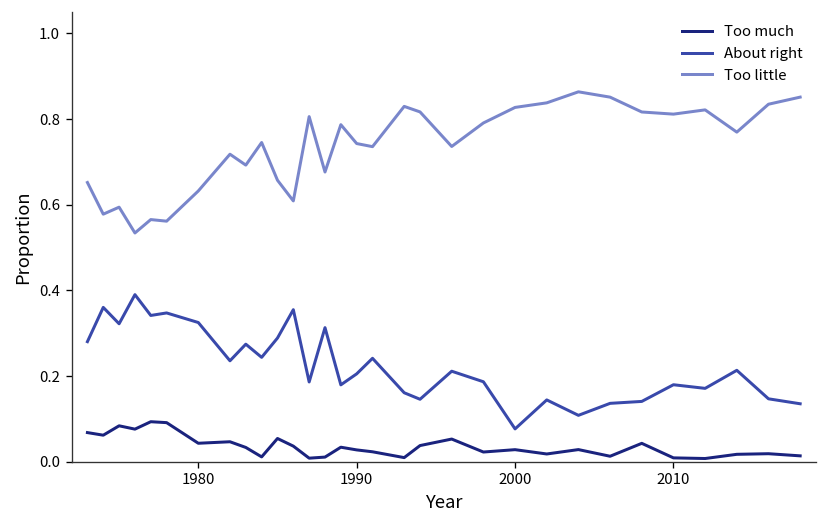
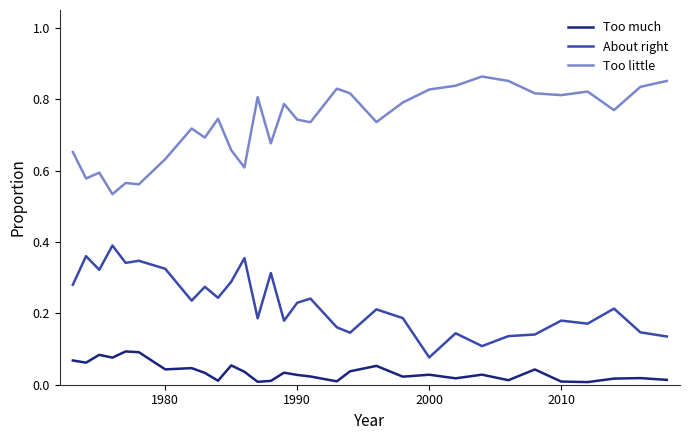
  {
    "Too much": {
      "1980": 0.04,
      "1990": 0.03,
      "2000": 0.03,
      "2010": 0.01
    },
    "About right": {
      "1980": 0.32,
-     "1990": 0.21,
+     "1990": 0.23,
      "2000": 0.08,
      "2010": 0.18
    },
    "Too little": {
      "1980": 0.63,
      "1990": 0.74,
      "2000": 0.83,
      "2010": 0.81
    }
  }
